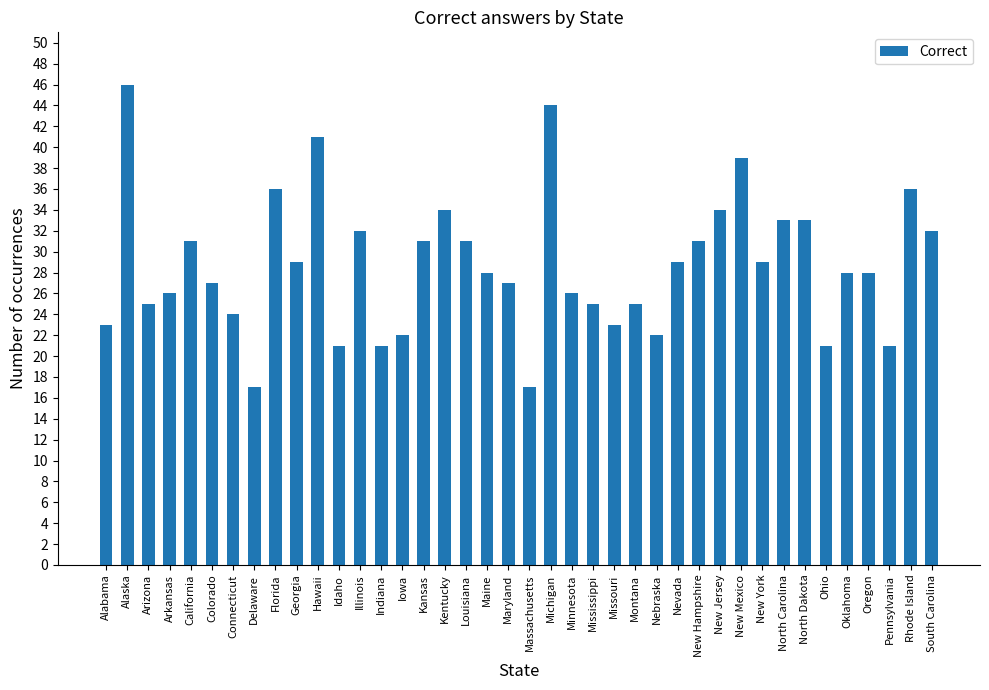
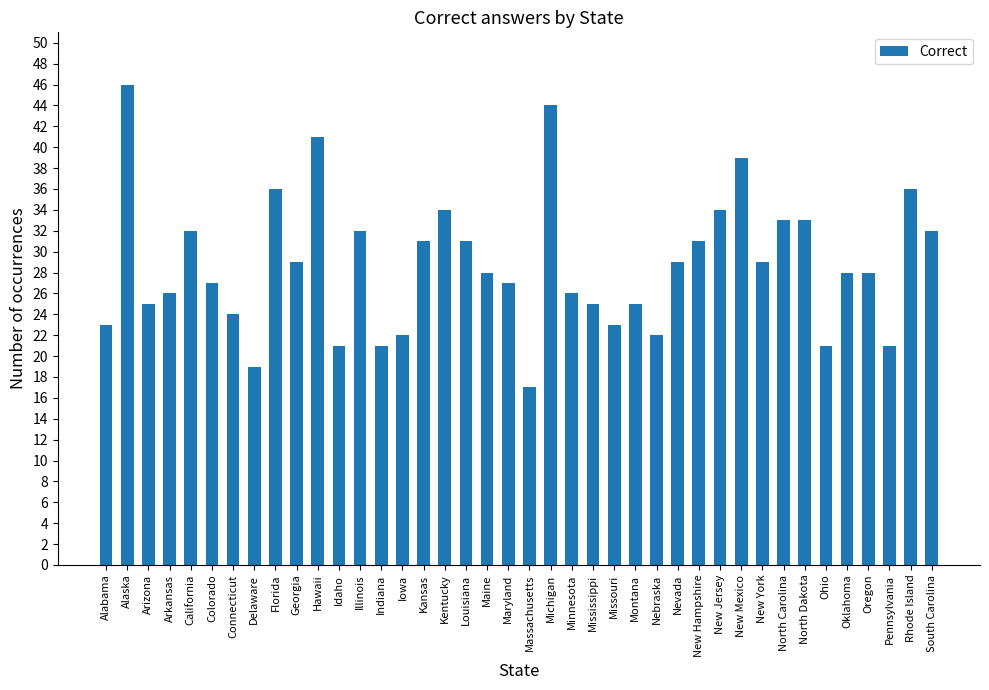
  {
    "Alabama": 23,
    "Alaska": 46,
    "Arizona": 25,
    "Arkansas": 26,
-   "California": 31,
+   "California": 32,
    "Colorado": 27,
    "Connecticut": 24,
-   "Delaware": 17,
+   "Delaware": 19,
    "Florida": 36,
    "Georgia": 29,
    "Hawaii": 41,
    "Idaho": 21,
    "Illinois": 32,
    "Indiana": 21,
    "Iowa": 22,
    "Kansas": 31,
    "Kentucky": 34,
    "Louisiana": 31,
    "Maine": 28,
    "Maryland": 27,
    "Massachusetts": 17,
    "Michigan": 44,
    "Minnesota": 26,
    "Mississippi": 25,
    "Missouri": 23,
    "Montana": 25,
    "Nebraska": 22,
    "Nevada": 29,
    "New Hampshire": 31,
    "New Jersey": 34,
    "New Mexico": 39,
    "New York": 29,
    "North Carolina": 33,
    "North Dakota": 33,
    "Ohio": 21,
    "Oklahoma": 28,
    "Oregon": 28,
    "Pennsylvania": 21,
    "Rhode Island": 36,
    "South Carolina": 32
  }
